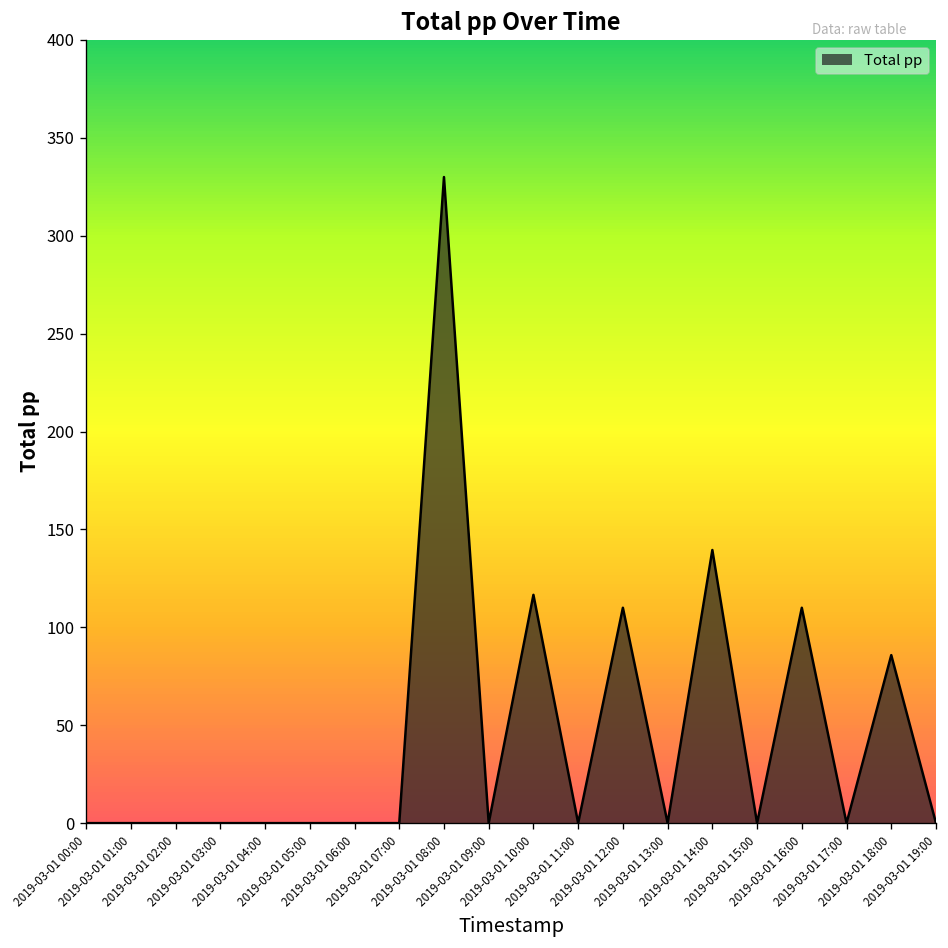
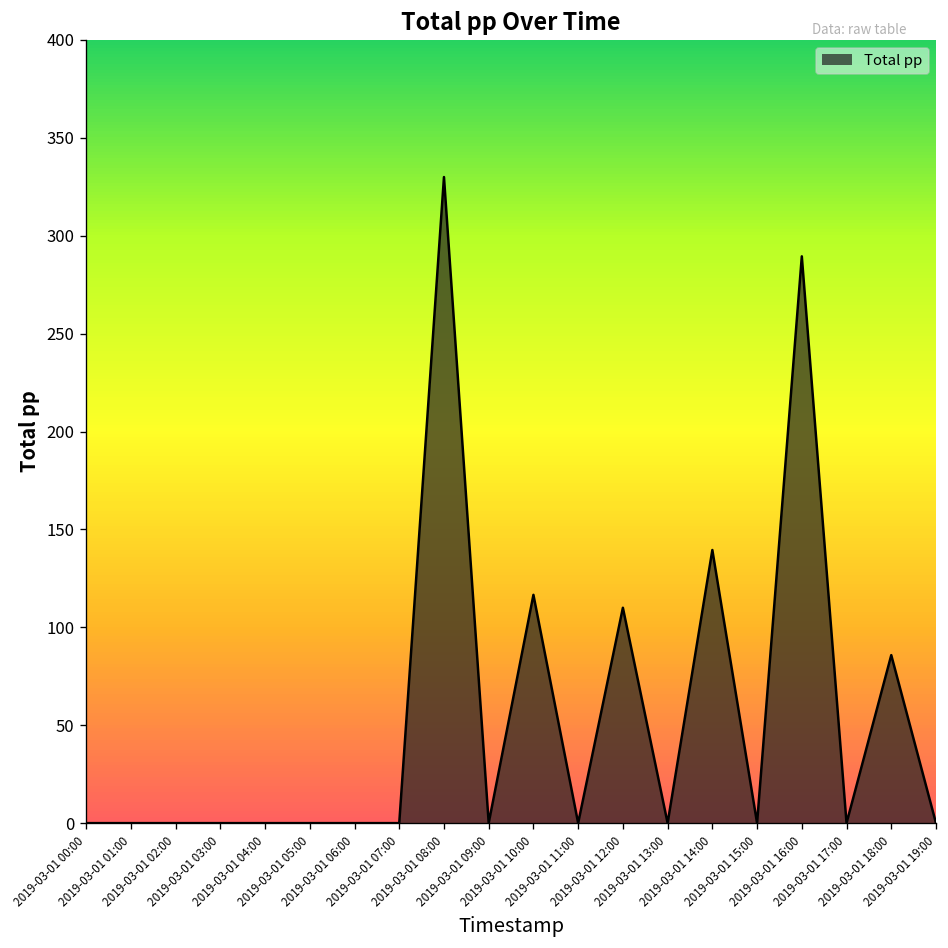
  {
    "2019-03-01 00:00": 0,
    "2019-03-01 01:00": 0,
    "2019-03-01 02:00": 0,
    "2019-03-01 03:00": 0,
    "2019-03-01 04:00": 0,
    "2019-03-01 05:00": 0,
    "2019-03-01 06:00": 0,
    "2019-03-01 07:00": 0,
    "2019-03-01 08:00": 330,
    "2019-03-01 09:00": 0,
    "2019-03-01 10:00": 117,
    "2019-03-01 11:00": 0,
    "2019-03-01 12:00": 110,
    "2019-03-01 13:00": 0,
    "2019-03-01 14:00": 140,
    "2019-03-01 15:00": 0,
-   "2019-03-01 16:00": 110,
+   "2019-03-01 16:00": 290,
    "2019-03-01 17:00": 0,
    "2019-03-01 18:00": 86,
    "2019-03-01 19:00": 0
  }
